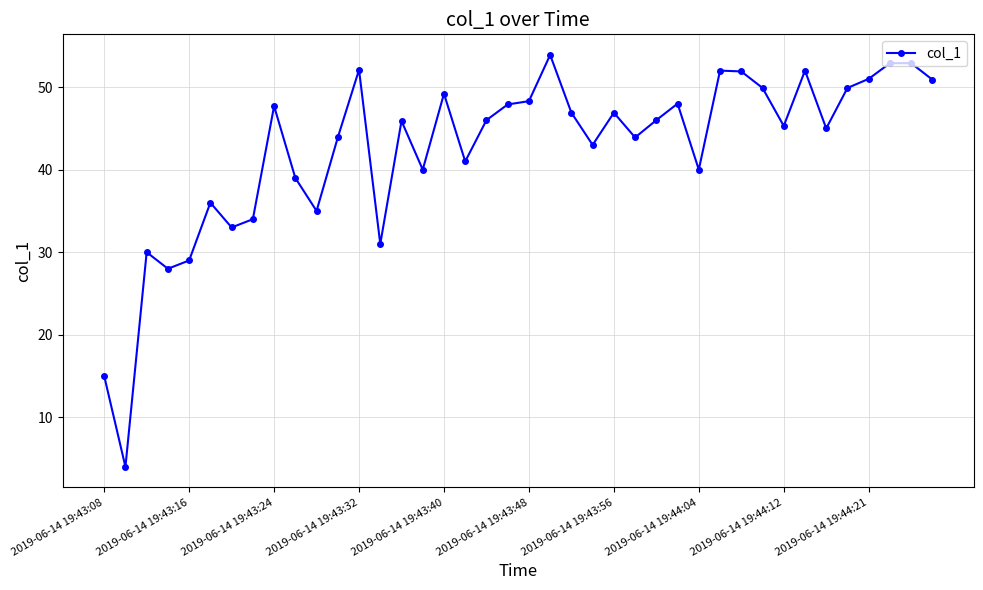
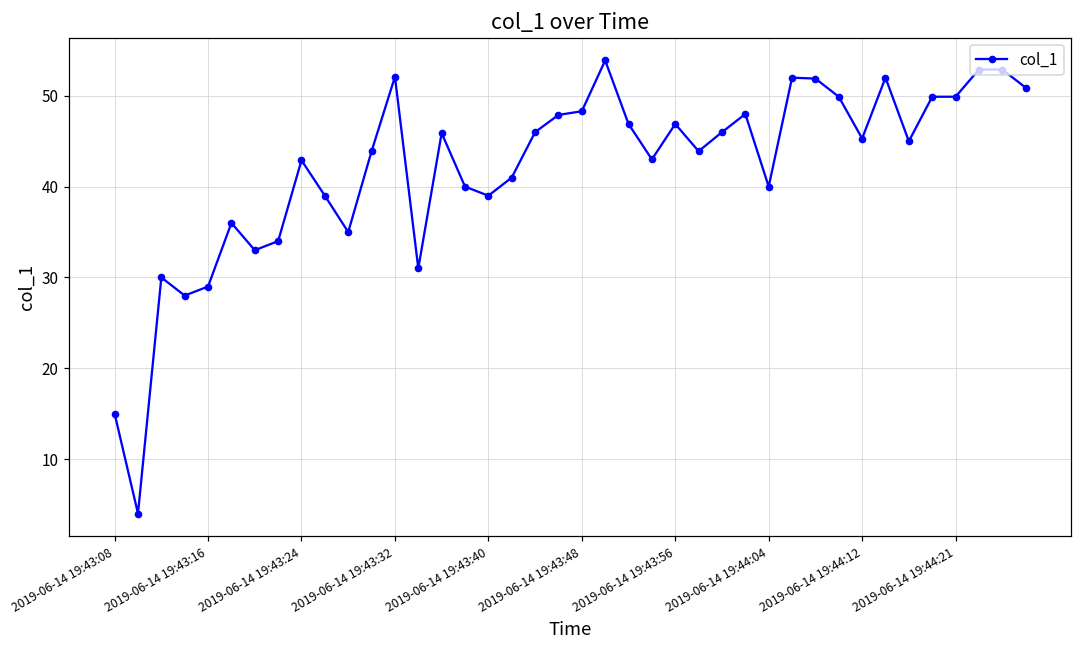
  {
    "2019-06-14 19:43:08": 15,
    "2019-06-14 19:43:16": 29,
-   "2019-06-14 19:43:24": 48,
+   "2019-06-14 19:43:24": 43,
    "2019-06-14 19:43:32": 52,
-   "2019-06-14 19:43:40": 49,
+   "2019-06-14 19:43:40": 39,
    "2019-06-14 19:43:48": 48,
    "2019-06-14 19:43:56": 47,
    "2019-06-14 19:44:04": 40,
    "2019-06-14 19:44:12": 45,
-   "2019-06-14 19:44:21": 51
+   "2019-06-14 19:44:21": 50
  }
